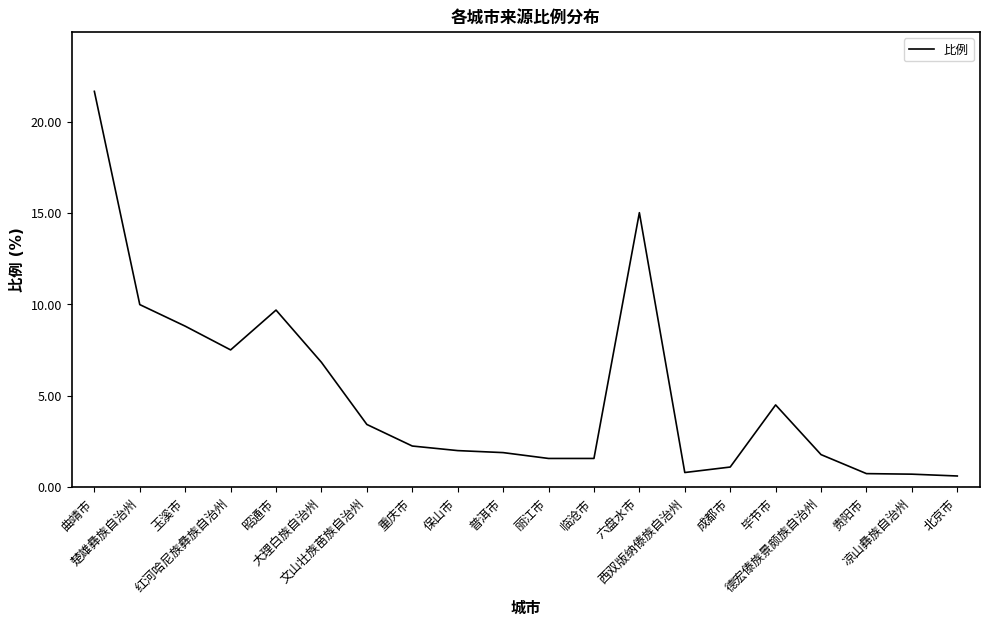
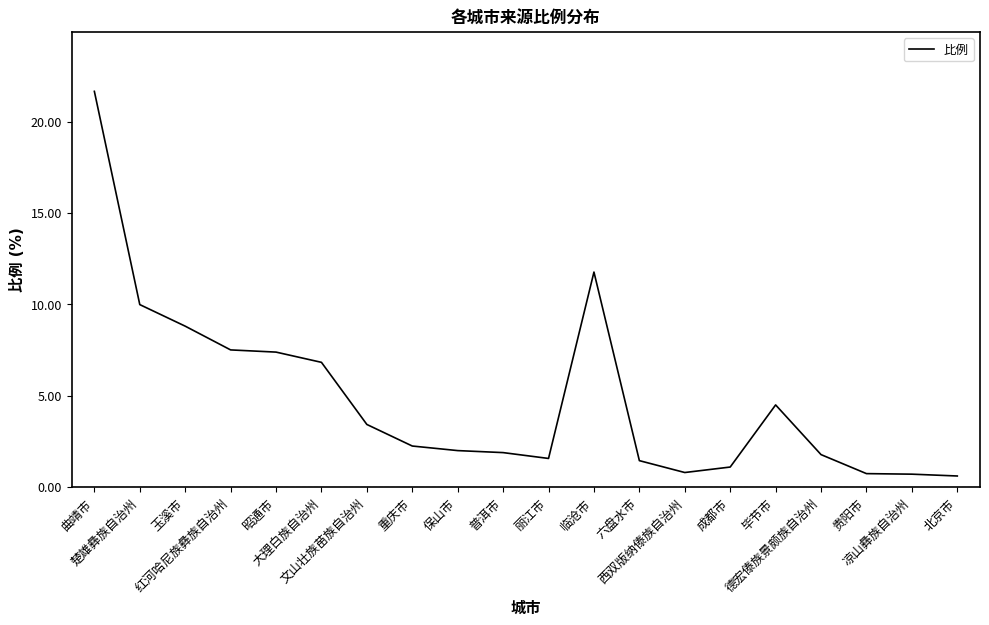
  {
    "曲靖市": 21.7,
    "楚雄彝族自治州": 10.0,
    "玉溪市": 8.8,
    "红河哈尼族彝族自治州": 7.5,
-   "昭通市": 9.7,
+   "昭通市": 7.4,
    "大理白族自治州": 6.8,
    "文山壮族苗族自治州": 3.4,
    "重庆市": 2.3,
    "保山市": 2.0,
    "普洱市": 1.9,
    "丽江市": 1.6,
-   "临沧市": 1.6,
-   "六盘水市": 15.0,
+   "临沧市": 11.8,
+   "六盘水市": 1.5,
    "西双版纳傣族自治州": 0.8,
    "成都市": 1.1,
    "毕节市": 4.5,
    "德宏傣族景颇族自治州": 1.8,
    "贵阳市": 0.7,
    "凉山彝族自治州": 0.7,
    "北京市": 0.6
  }
